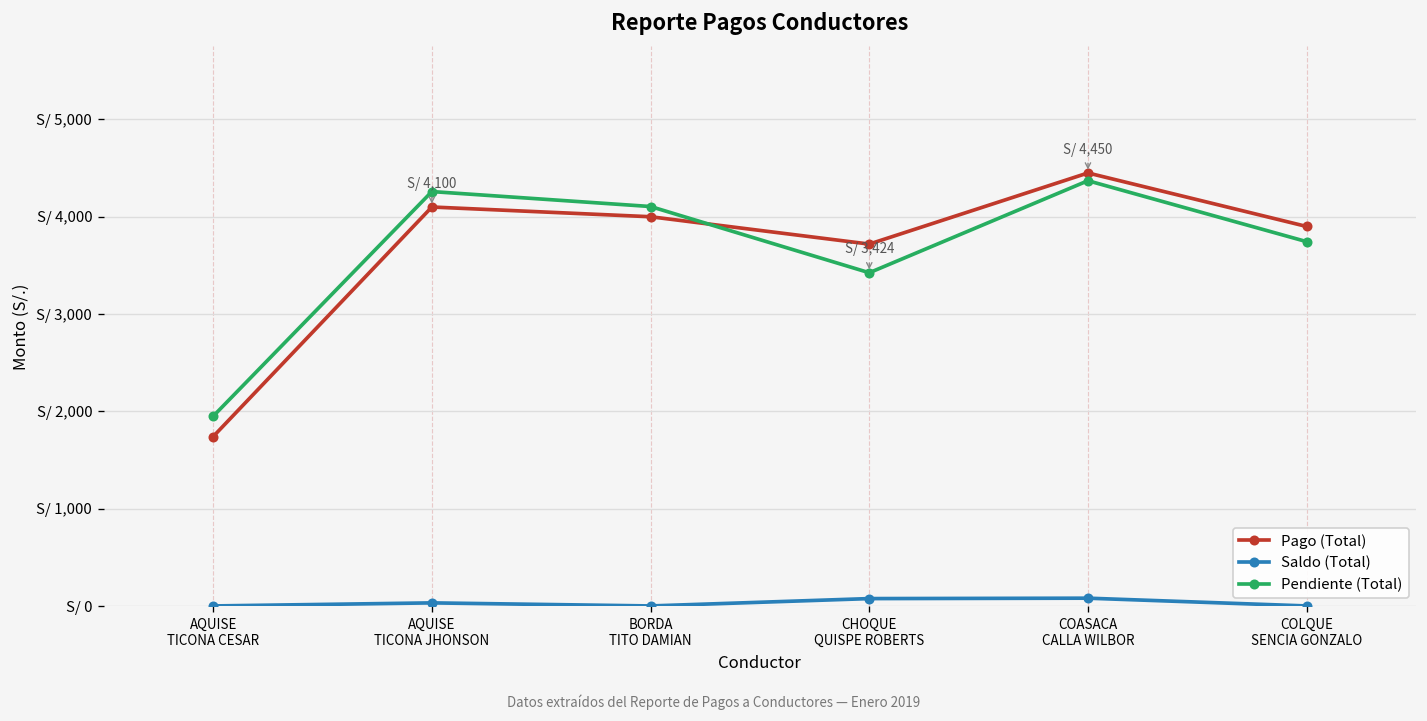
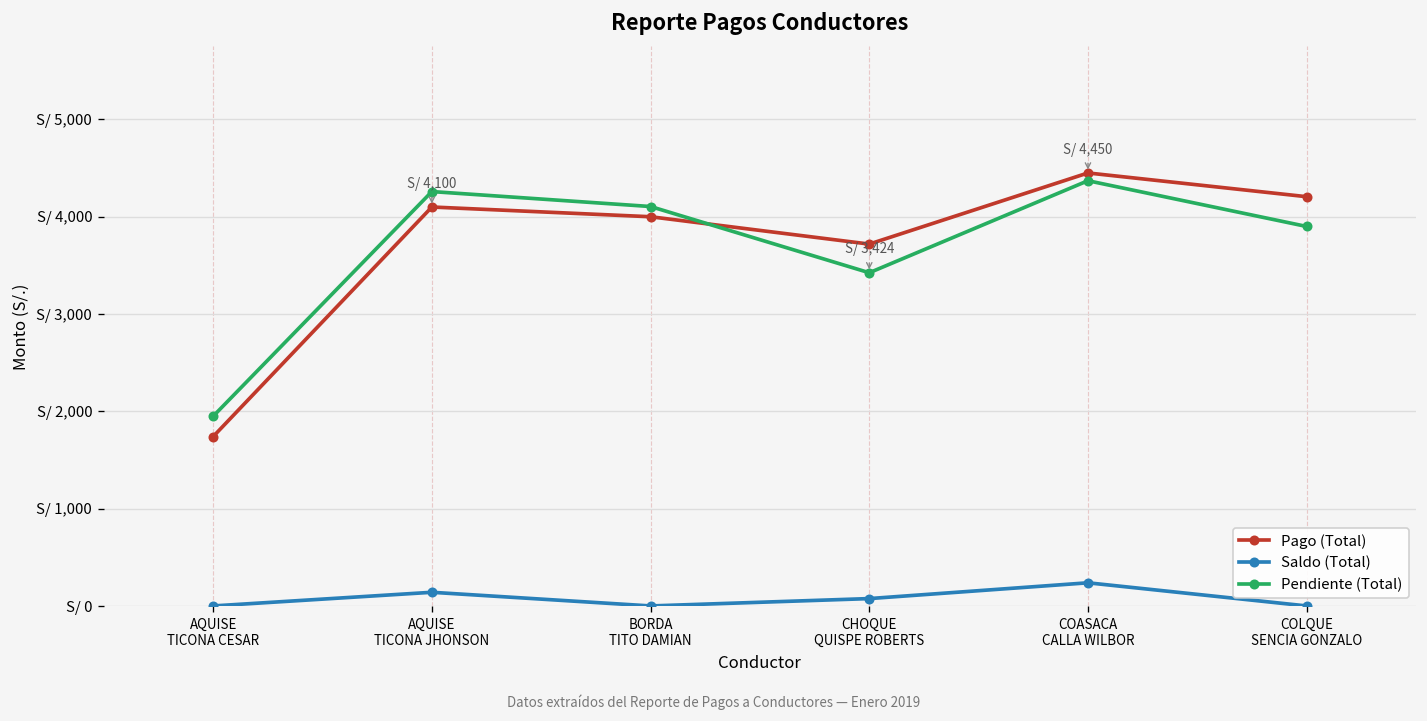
  {
    "Pago (Total)": {
      "AQUISE TICONA CESAR": "S/ 1,700",
      "BORDA TITO DAMIAN": "S/ 4,000",
-     "COLQUE SENCIA GONZALO": "S/ 3,900"
+     "COLQUE SENCIA GONZALO": "S/ 4,200"
    },
    "Saldo (Total)": {
      "AQUISE TICONA CESAR": "S/ 0",
-     "AQUISE TICONA JHONSON": "S/ 0",
+     "AQUISE TICONA JHONSON": "S/ 100",
      "BORDA TITO DAMIAN": "S/ 0",
      "CHOQUE QUISPE ROBERTS": "S/ 100",
-     "COASACA CALLA WILBOR": "S/ 100",
+     "COASACA CALLA WILBOR": "S/ 200",
      "COLQUE SENCIA GONZALO": "S/ 0"
    },
    "Pendiente (Total)": {
      "AQUISE TICONA CESAR": "S/ 2,000",
      "BORDA TITO DAMIAN": "S/ 4,100",
      "COASACA CALLA WILBOR": "S/ 4,400",
-     "COLQUE SENCIA GONZALO": "S/ 3,700"
+     "COLQUE SENCIA GONZALO": "S/ 3,900"
    }
  }
